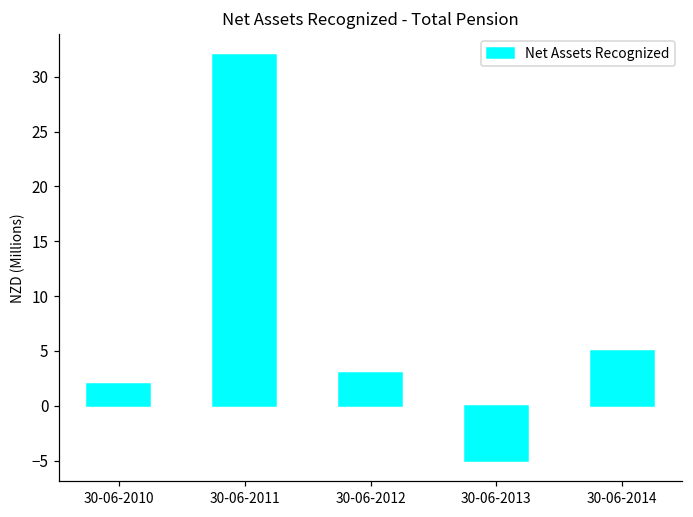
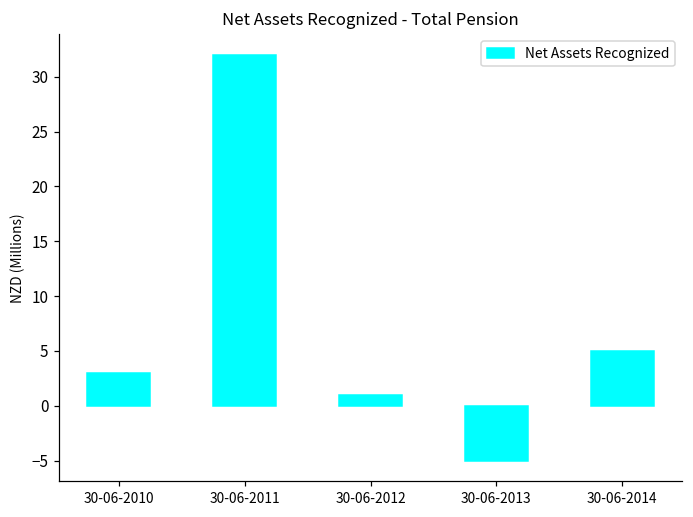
  {
-   "30-06-2010": 2,
+   "30-06-2010": 3,
    "30-06-2011": 32,
-   "30-06-2012": 3,
+   "30-06-2012": 1,
    "30-06-2013": -5,
    "30-06-2014": 5
  }
